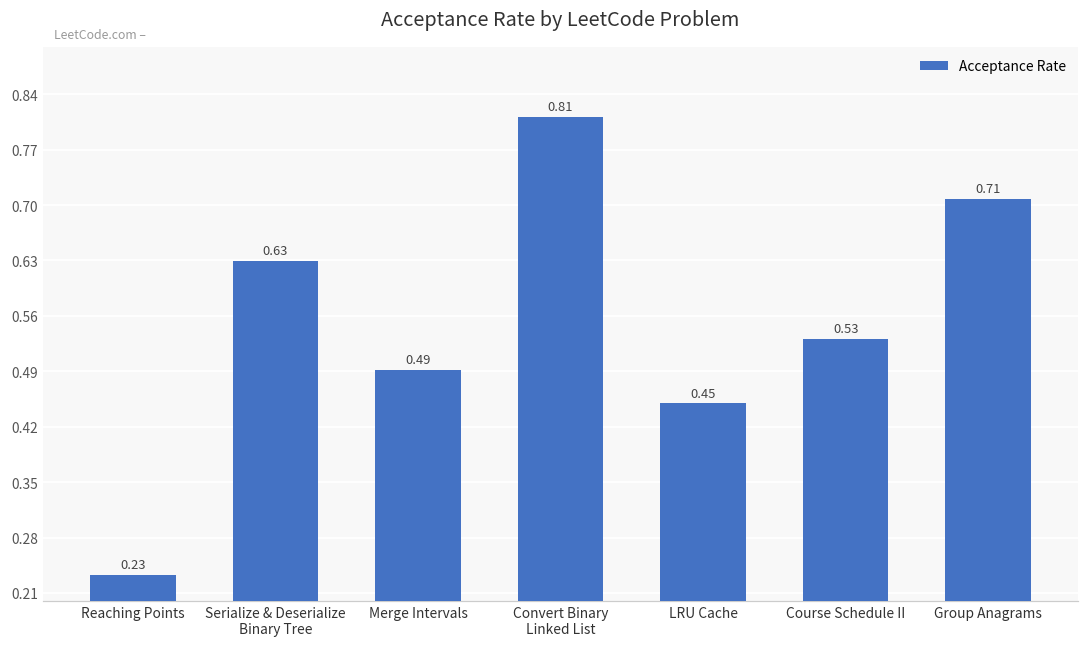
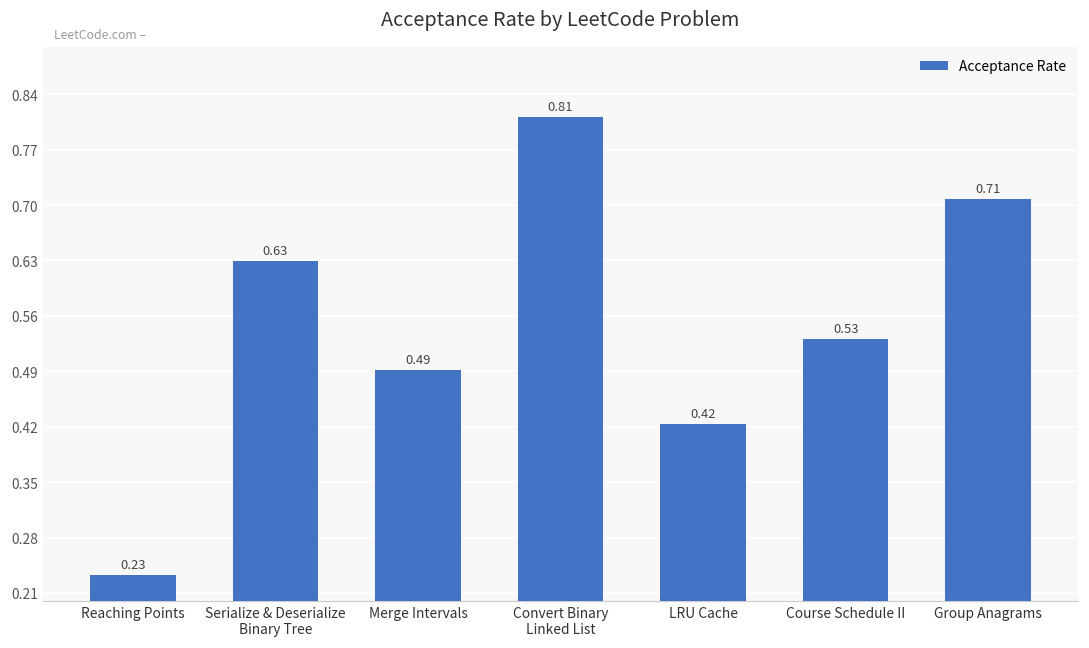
  {
    "Reaching Points": 0.23,
    "Serialize & Deserialize Binary Tree": 0.63,
    "Merge Intervals": 0.49,
    "Convert Binary Linked List": 0.81,
-   "LRU Cache": 0.45,
+   "LRU Cache": 0.42,
    "Course Schedule II": 0.53,
    "Group Anagrams": 0.71
  }
